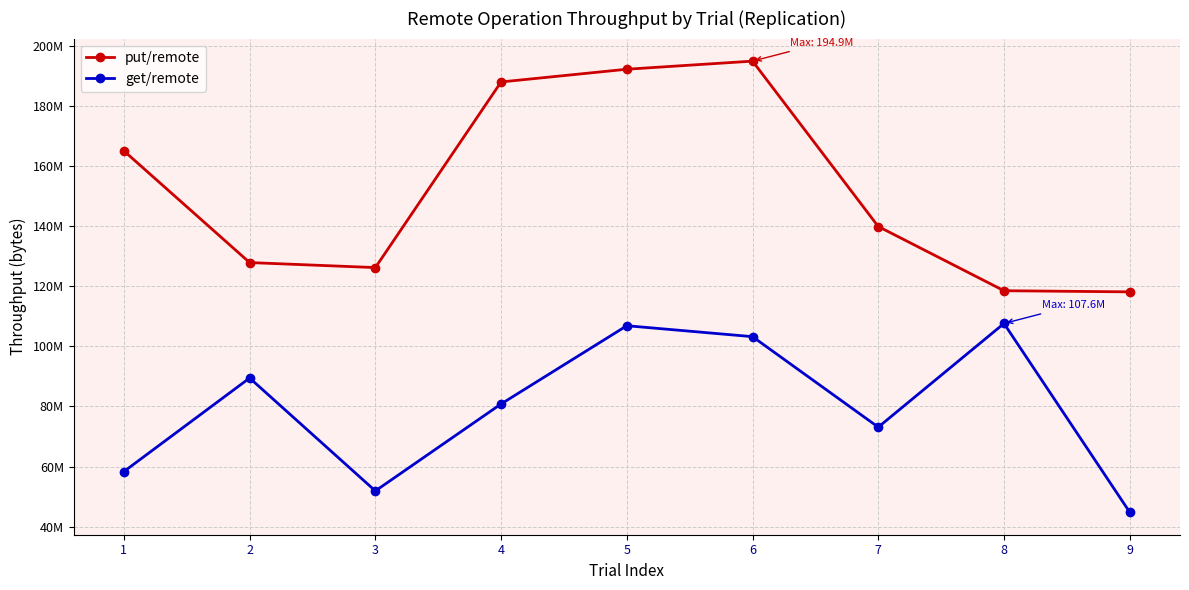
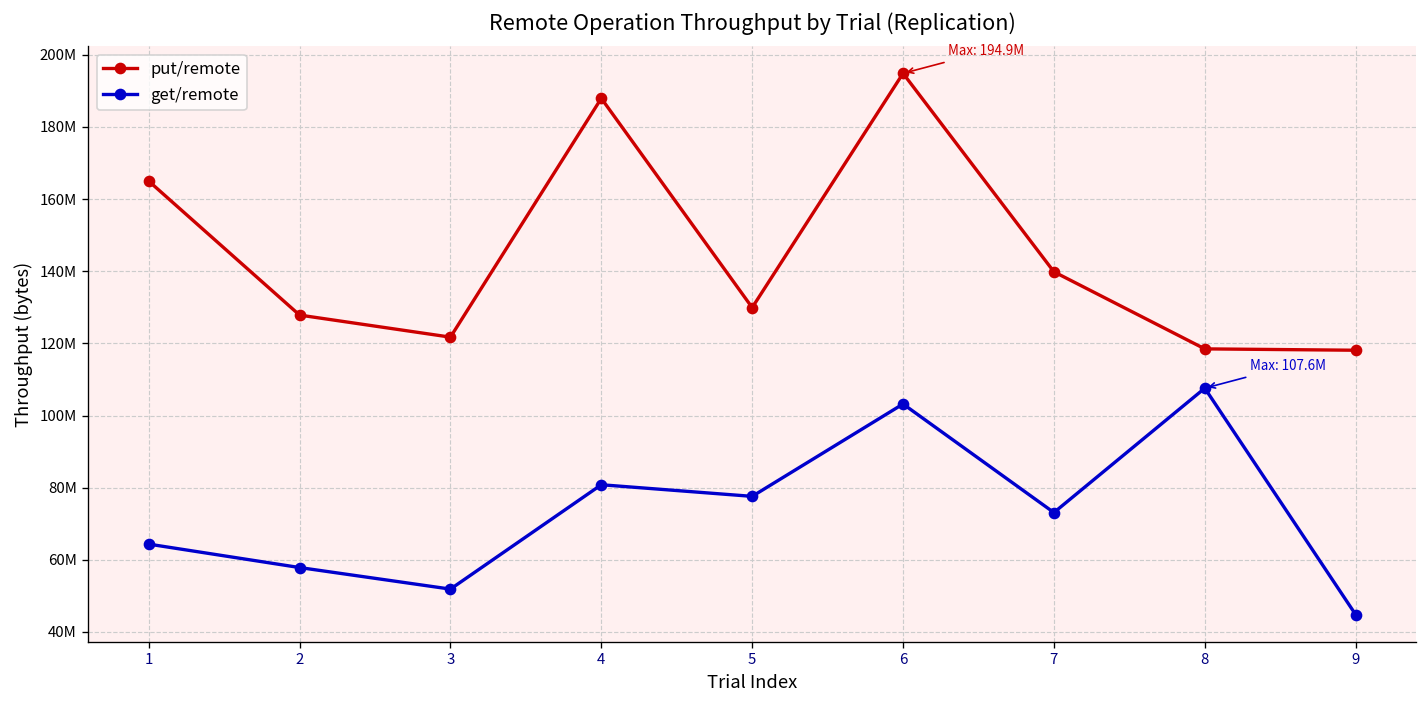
  {
    "put/remote": {
      "1": 165000000,
      "2": 128000000,
-     "3": 126000000,
+     "3": 122000000,
      "4": 188000000,
-     "5": 192000000,
+     "5": 130000000,
      "7": 140000000,
      "8": 118000000,
      "9": 118000000
    },
    "get/remote": {
-     "1": 58000000,
-     "2": 89000000,
+     "1": 64000000,
+     "2": 58000000,
      "3": 52000000,
      "4": 81000000,
-     "5": 107000000,
+     "5": 78000000,
      "6": 103000000,
      "7": 73000000,
      "9": 45000000
    }
  }
